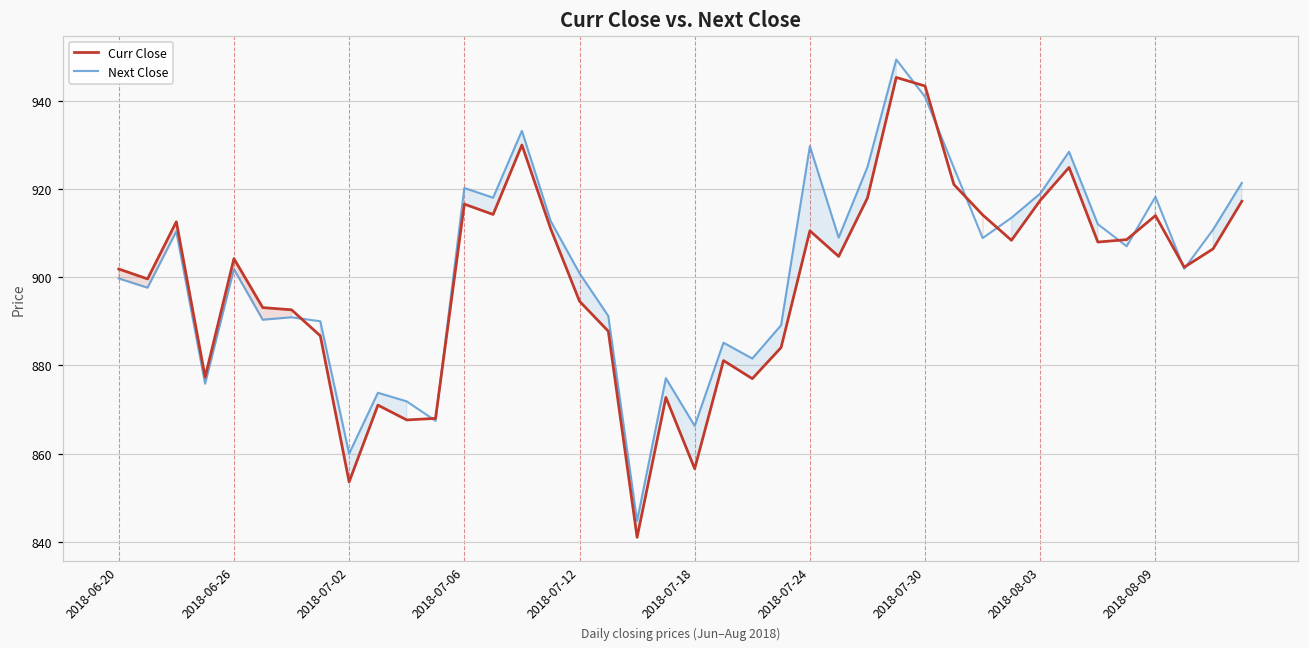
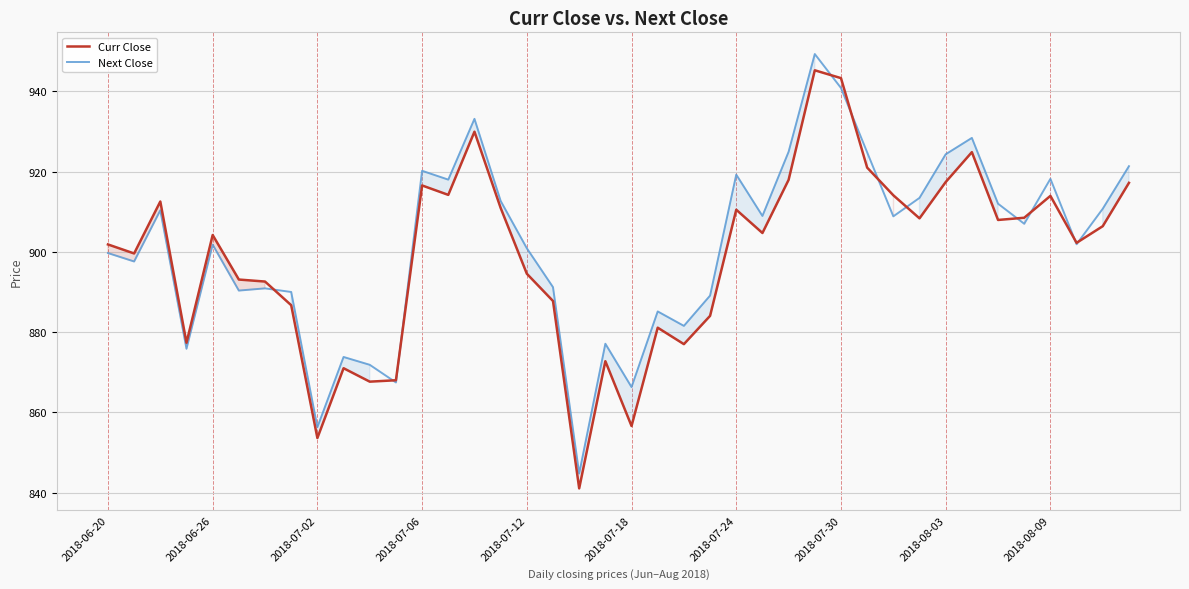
  {
    "Curr Close": {
      "2018-06-20": 902,
      "2018-06-26": 904,
      "2018-07-02": 854,
      "2018-07-06": 917,
      "2018-07-12": 895,
      "2018-07-18": 857,
      "2018-07-24": 911,
      "2018-07-30": 943,
      "2018-08-03": 917,
      "2018-08-09": 914
    },
    "Next Close": {
      "2018-06-20": 900,
      "2018-06-26": 902,
-     "2018-07-02": 860,
+     "2018-07-02": 856,
      "2018-07-06": 920,
      "2018-07-12": 901,
      "2018-07-18": 866,
-     "2018-07-24": 930,
+     "2018-07-24": 919,
      "2018-07-30": 941,
-     "2018-08-03": 919,
+     "2018-08-03": 924,
      "2018-08-09": 918
    }
  }
